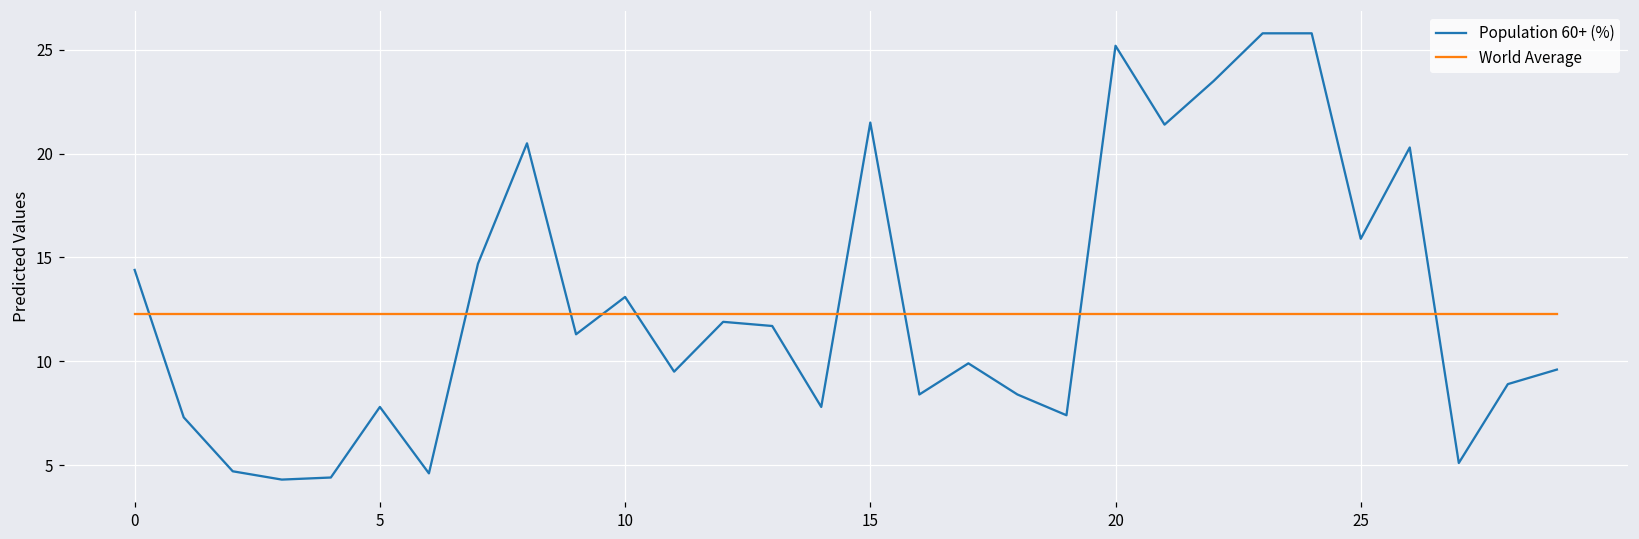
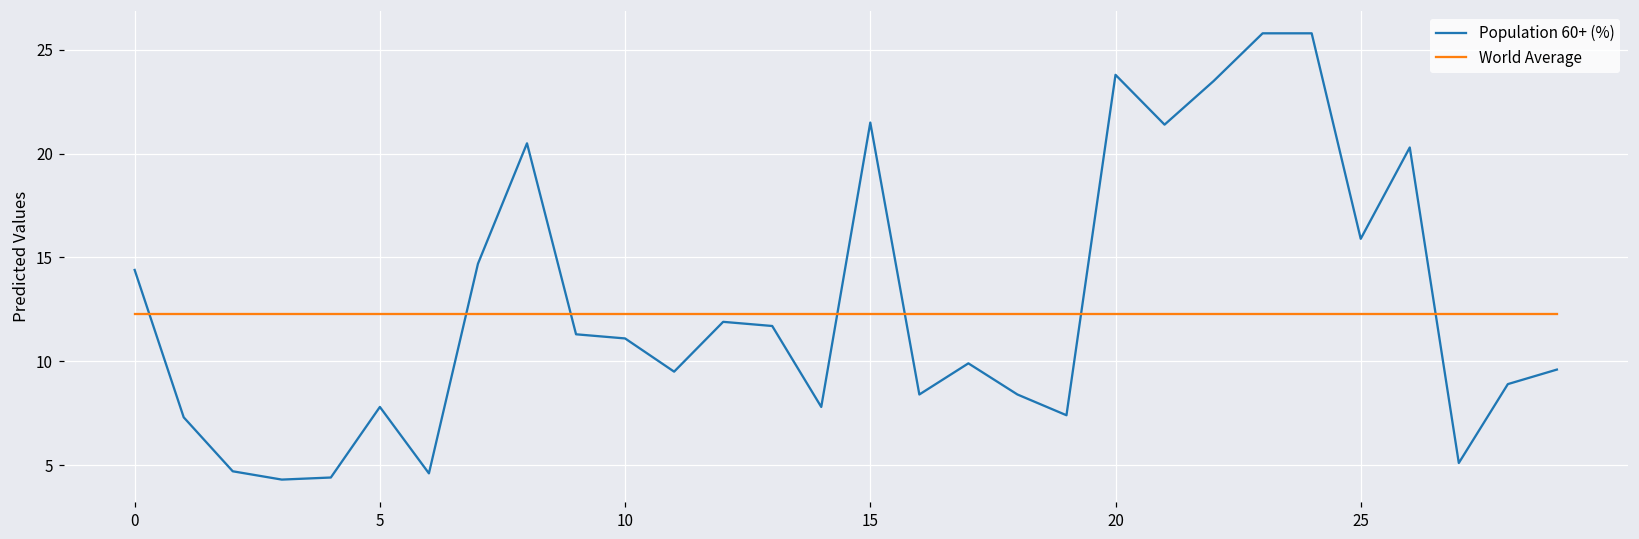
  {
    "Population 60+ (%)": {
      "0": 14.4,
      "5": 7.8,
-     "10": 13.1,
+     "10": 11.1,
      "15": 21.5,
-     "20": 25.2,
+     "20": 23.8,
      "25": 15.9
    },
    "World Average": {
      "0": 12.3,
      "5": 12.3,
      "10": 12.3,
      "15": 12.3,
      "20": 12.3,
      "25": 12.3
    }
  }
